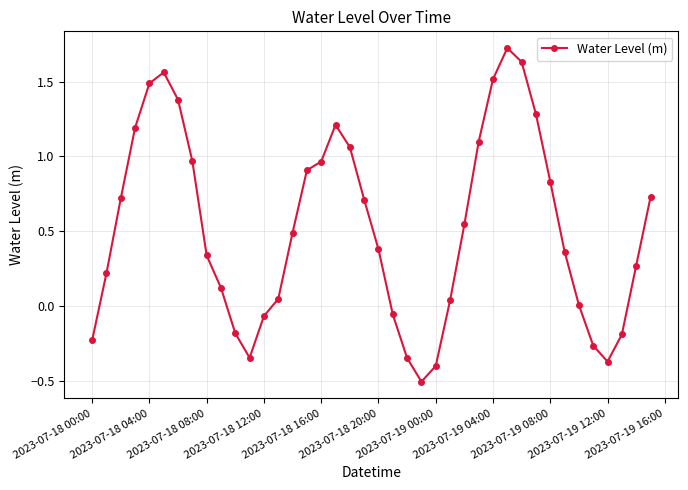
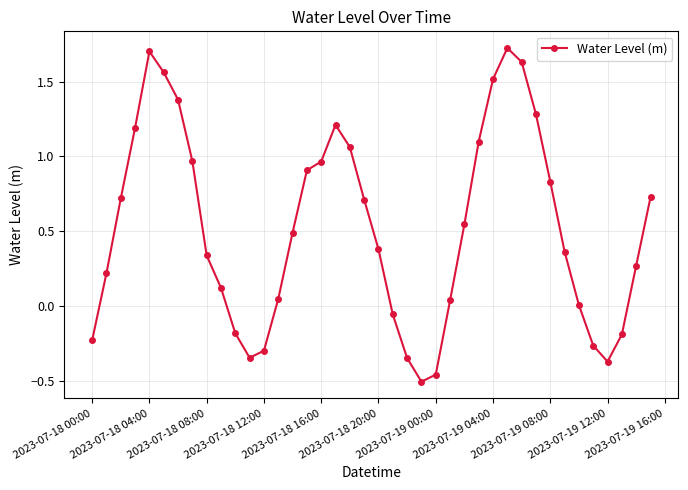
  {
    "2023-07-18 00:00": -0.23,
-   "2023-07-18 04:00": 1.49,
+   "2023-07-18 04:00": 1.70,
    "2023-07-18 08:00": 0.34,
-   "2023-07-18 12:00": -0.07,
+   "2023-07-18 12:00": -0.30,
    "2023-07-18 16:00": 0.97,
    "2023-07-18 20:00": 0.38,
-   "2023-07-19 00:00": -0.40,
+   "2023-07-19 00:00": -0.46,
    "2023-07-19 04:00": 1.52,
    "2023-07-19 08:00": 0.83,
    "2023-07-19 12:00": -0.37
  }
